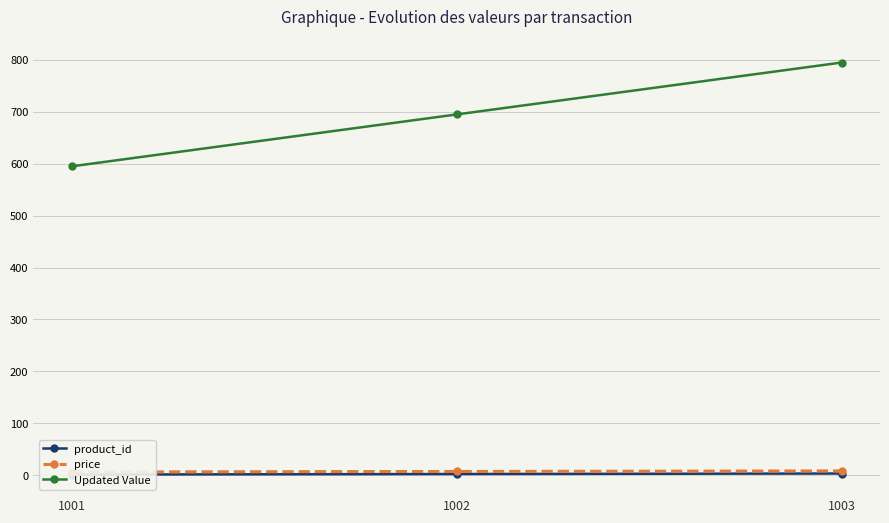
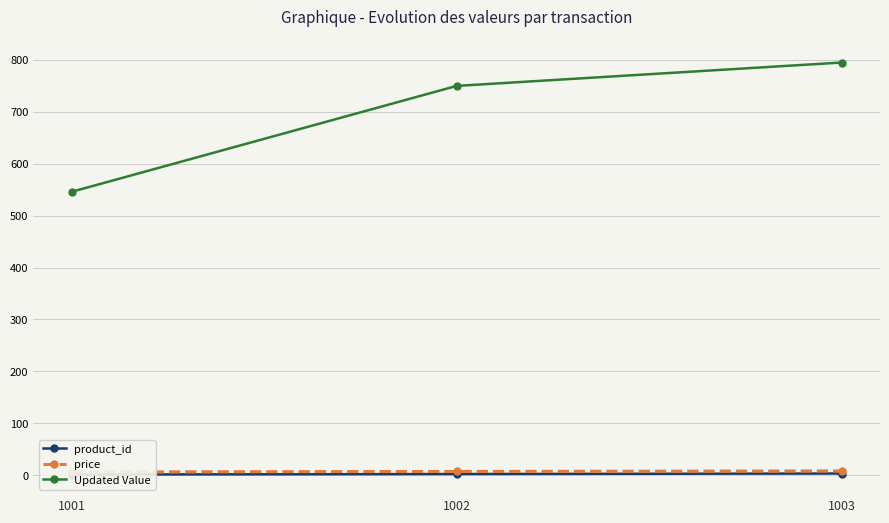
  {
    "product_id": {
      "1003": 0
    },
    "price": {
      "1003": 10
    },
    "Updated Value": {
-     "1001": 600,
-     "1002": 700,
+     "1001": 550,
+     "1002": 750,
      "1003": 800
    }
  }
